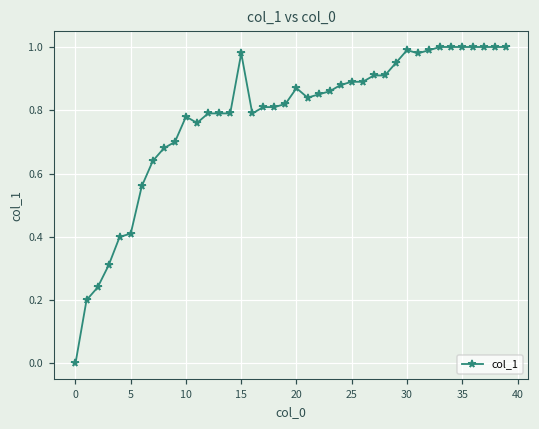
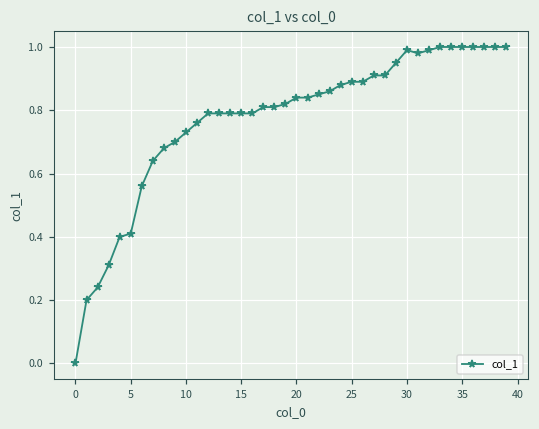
  {
    "0": 0.00,
    "5": 0.41,
-   "10": 0.78,
-   "15": 0.98,
-   "20": 0.87,
+   "10": 0.73,
+   "15": 0.79,
+   "20": 0.84,
    "25": 0.89,
    "30": 0.99,
    "35": 1.00
  }
